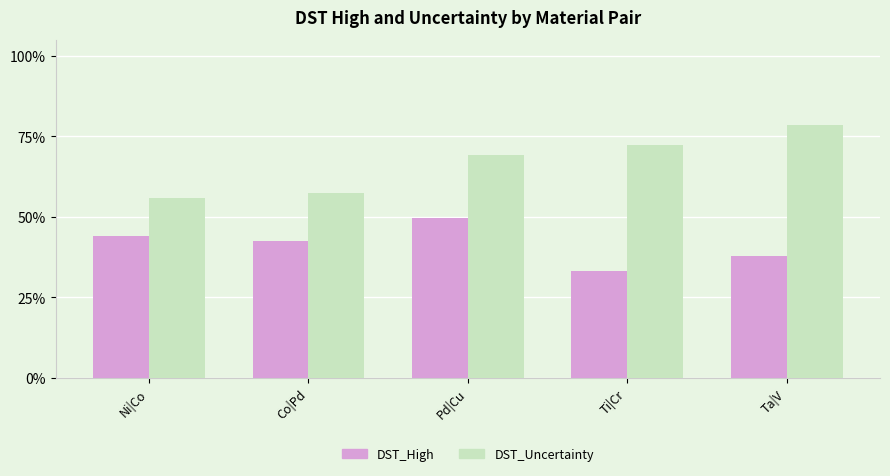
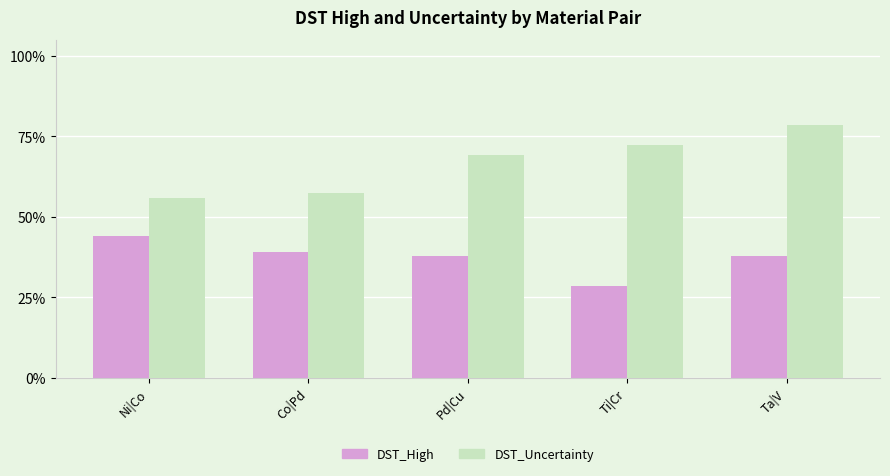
  {
    "DST_High": {
      "Ni|Co": "44%",
-     "Co|Pd": "43%",
-     "Pd|Cu": "50%",
-     "Ti|Cr": "33%",
+     "Co|Pd": "39%",
+     "Pd|Cu": "38%",
+     "Ti|Cr": "29%",
      "Ta|V": "38%"
    },
    "DST_Uncertainty": {
      "Ni|Co": "56%",
      "Co|Pd": "57%",
      "Pd|Cu": "69%",
      "Ti|Cr": "72%",
      "Ta|V": "79%"
    }
  }
